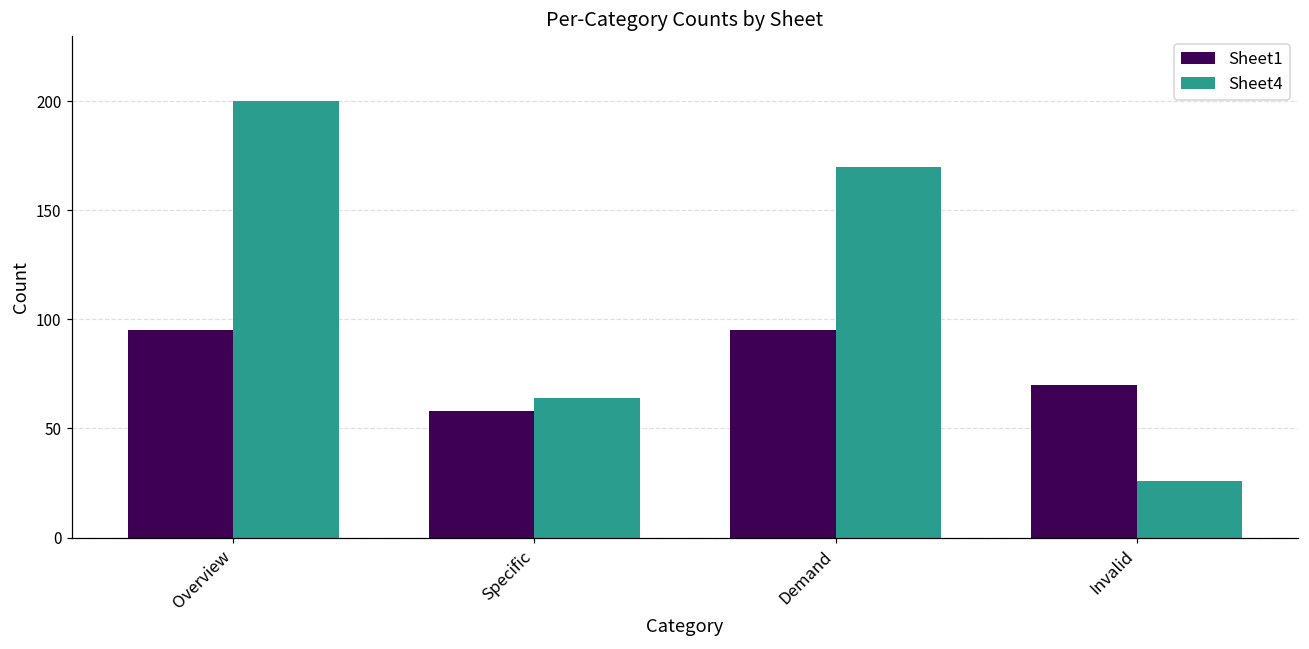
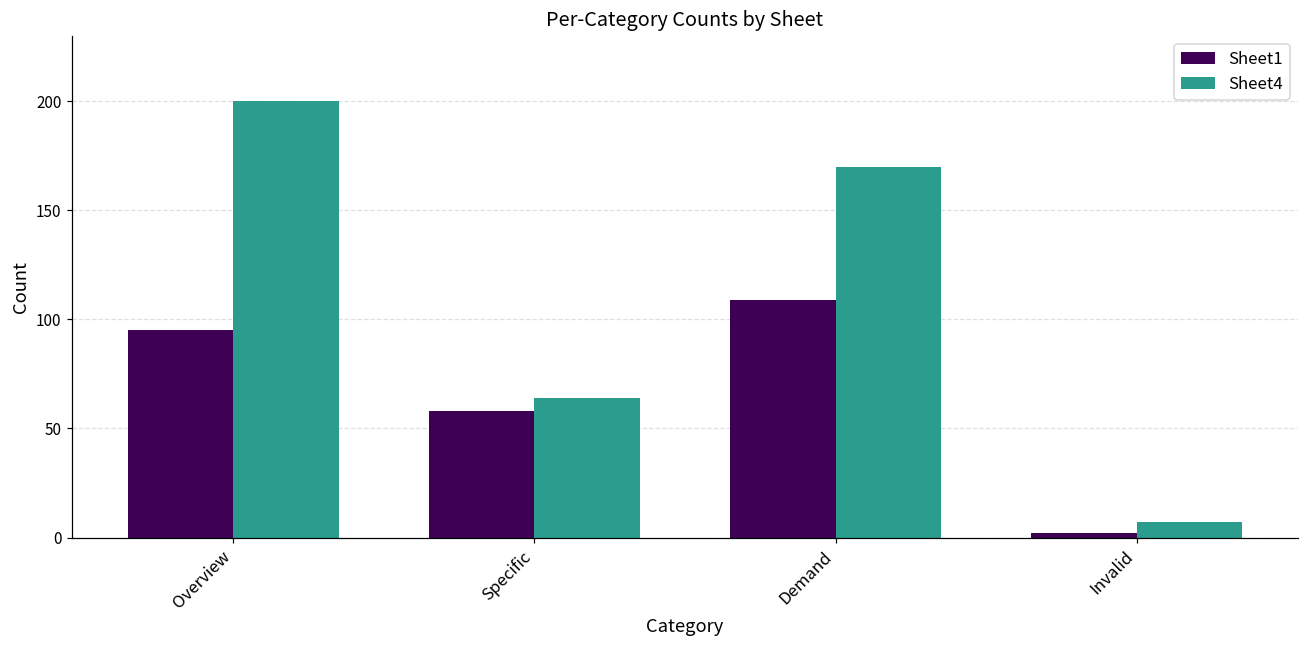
  {
    "Sheet1": {
      "Overview": 95,
      "Specific": 58,
-     "Demand": 95,
-     "Invalid": 70
+     "Demand": 109,
+     "Invalid": 2
    },
    "Sheet4": {
      "Overview": 200,
      "Specific": 64,
      "Demand": 170,
-     "Invalid": 26
+     "Invalid": 7
    }
  }
